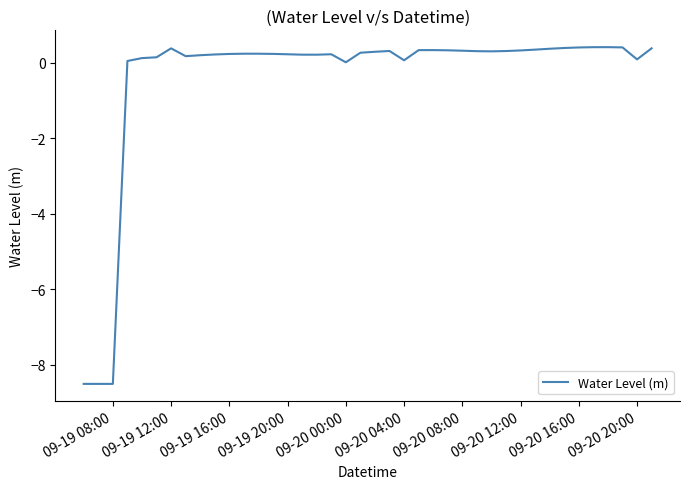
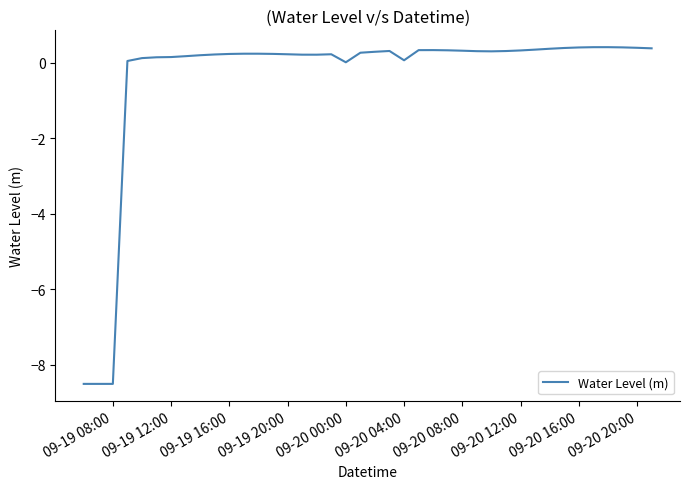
  {
    "09-19 08:00": -8.5,
-   "09-19 12:00": 0.4,
+   "09-19 12:00": 0.2,
    "09-19 16:00": 0.2,
    "09-19 20:00": 0.2,
    "09-20 00:00": 0.0,
    "09-20 04:00": 0.1,
    "09-20 08:00": 0.3,
    "09-20 12:00": 0.3,
    "09-20 16:00": 0.4,
-   "09-20 20:00": 0.1
+   "09-20 20:00": 0.4
  }
